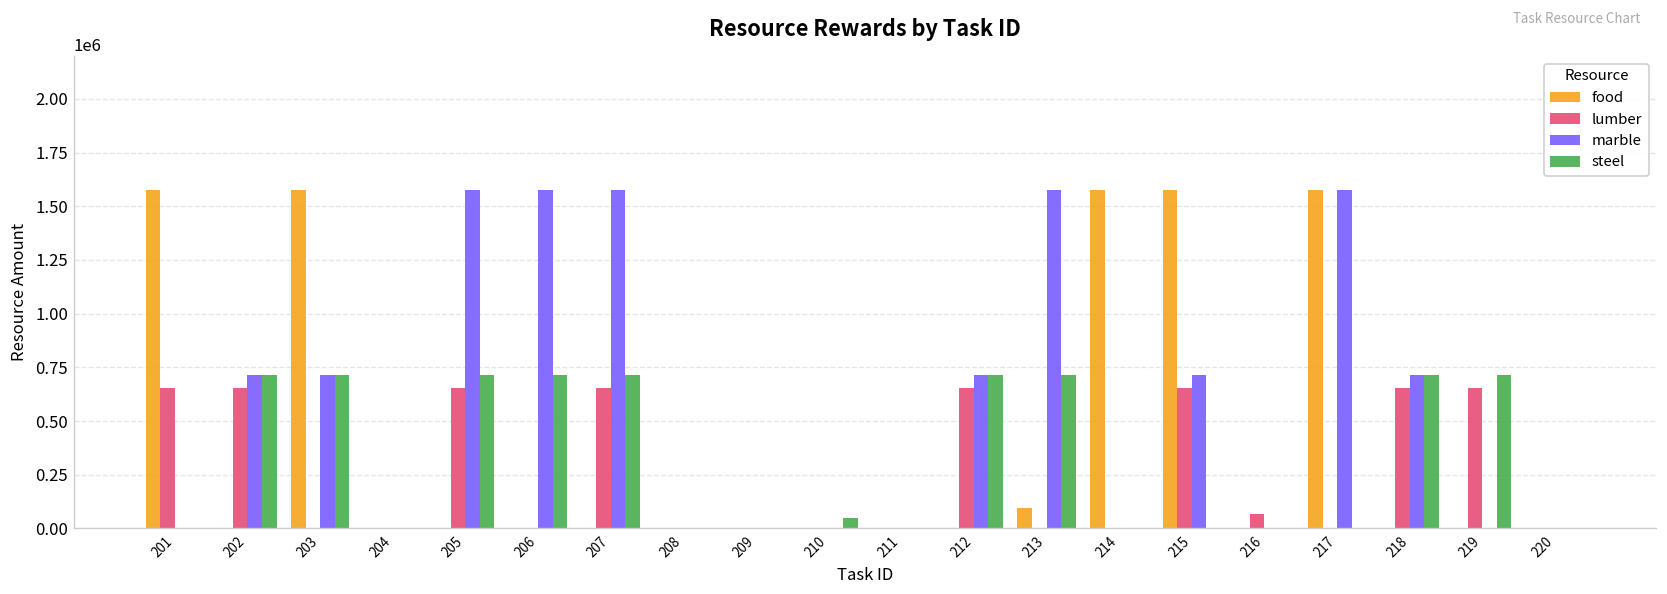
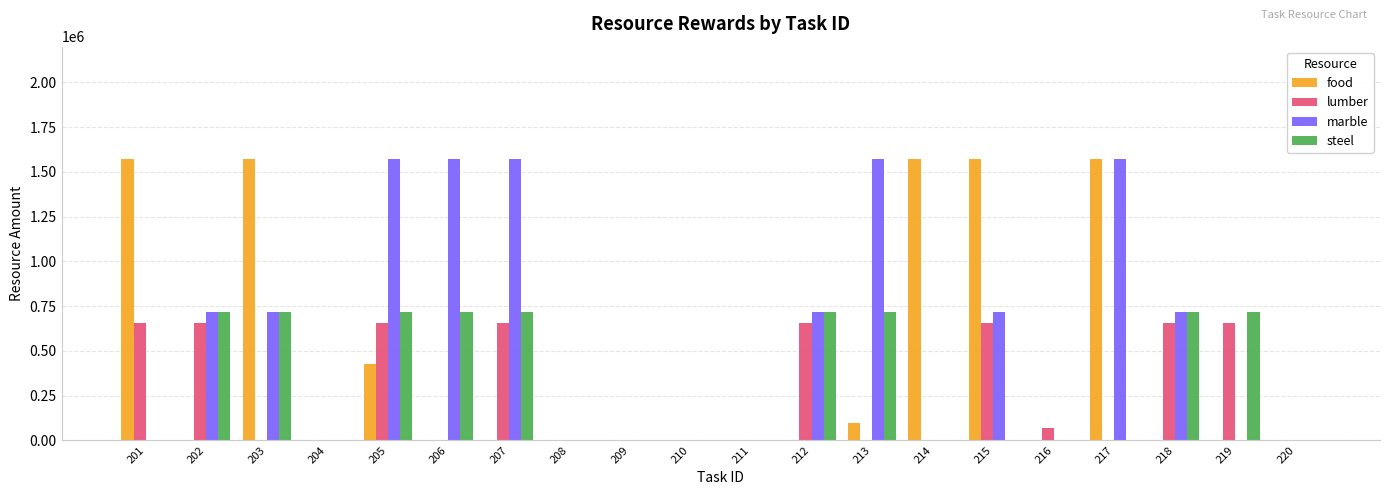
  {
    "food": {
      "201": 1570000,
      "202": 0,
      "203": 1570000,
      "204": 0,
-     "205": 0,
+     "205": 430000,
      "206": 0,
      "207": 0,
      "208": 0,
      "209": 0,
      "210": 0,
      "211": 0,
      "212": 0,
      "213": 100000,
      "214": 1570000,
      "215": 1570000,
      "216": 0,
      "217": 1570000,
      "218": 0,
      "219": 0,
      "220": 0
    },
    "lumber": {
      "201": 660000,
      "202": 660000,
      "203": 0,
      "204": 0,
      "205": 660000,
      "206": 0,
      "207": 660000,
      "208": 0,
      "209": 0,
      "210": 0,
      "211": 0,
      "212": 660000,
      "213": 0,
      "214": 0,
      "215": 660000,
      "216": 70000,
      "217": 0,
      "218": 660000,
      "219": 660000,
      "220": 0
    },
    "marble": {
      "201": 0,
      "202": 720000,
      "203": 720000,
      "204": 0,
      "205": 1570000,
      "206": 1570000,
      "207": 1570000,
      "208": 0,
      "209": 0,
      "210": 0,
      "211": 0,
      "212": 720000,
      "213": 1570000,
      "214": 0,
      "215": 720000,
      "216": 0,
      "217": 1570000,
      "218": 720000,
      "219": 0,
      "220": 0
    },
    "steel": {
      "201": 0,
      "202": 720000,
      "203": 720000,
      "204": 0,
      "205": 720000,
      "206": 720000,
      "207": 720000,
      "208": 0,
      "209": 0,
-     "210": 50000,
+     "210": 0,
      "211": 0,
      "212": 720000,
      "213": 720000,
      "214": 0,
      "215": 0,
      "216": 0,
      "217": 0,
      "218": 720000,
      "219": 720000,
      "220": 0
    }
  }
